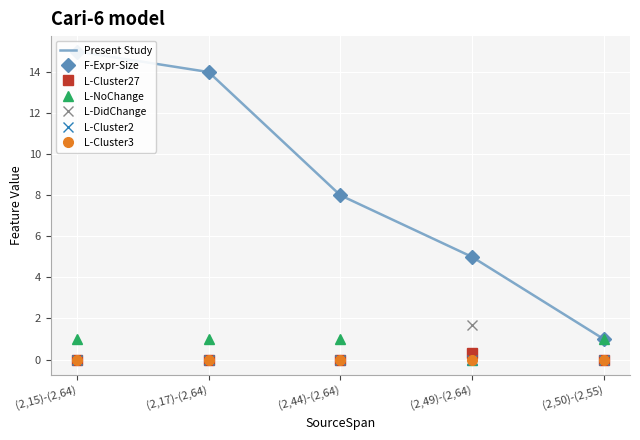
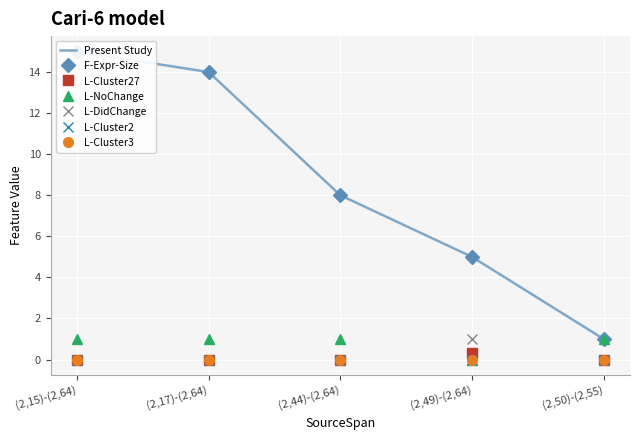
  {
    "L-Cluster27": {
      "(2,49)-(2,64)": 0.3
    },
    "L-NoChange": {
      "(2,15)-(2,64)": 1.0,
      "(2,17)-(2,64)": 1.0,
      "(2,44)-(2,64)": 1.0
    },
    "L-DidChange": {
-     "(2,49)-(2,64)": 1.7
+     "(2,49)-(2,64)": 1.0
    }
  }
